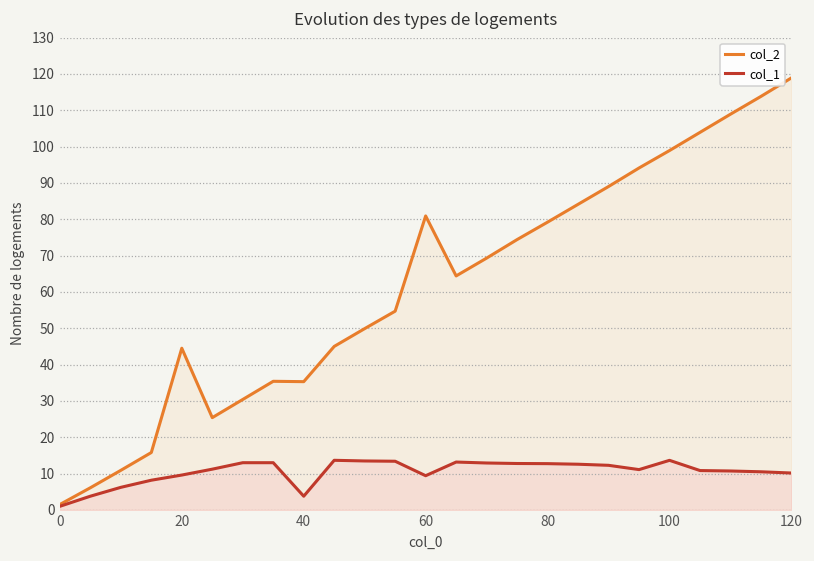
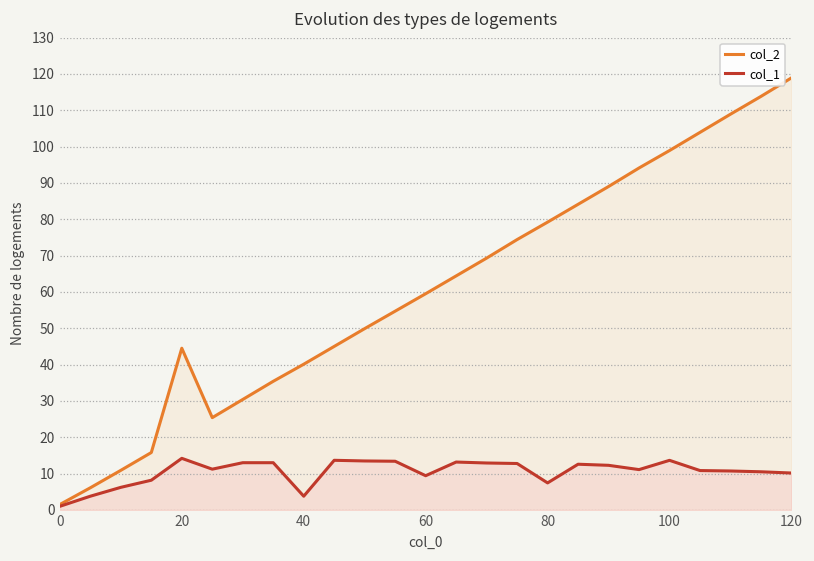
  {
    "col_2": {
      "20": 45,
-     "40": 35,
-     "60": 81,
+     "40": 40,
+     "60": 60,
      "80": 79,
      "100": 99,
      "120": 119
    },
    "col_1": {
-     "20": 10,
+     "20": 14,
      "40": 4,
      "60": 9,
-     "80": 13,
+     "80": 7,
      "100": 14,
      "120": 10
    }
  }
